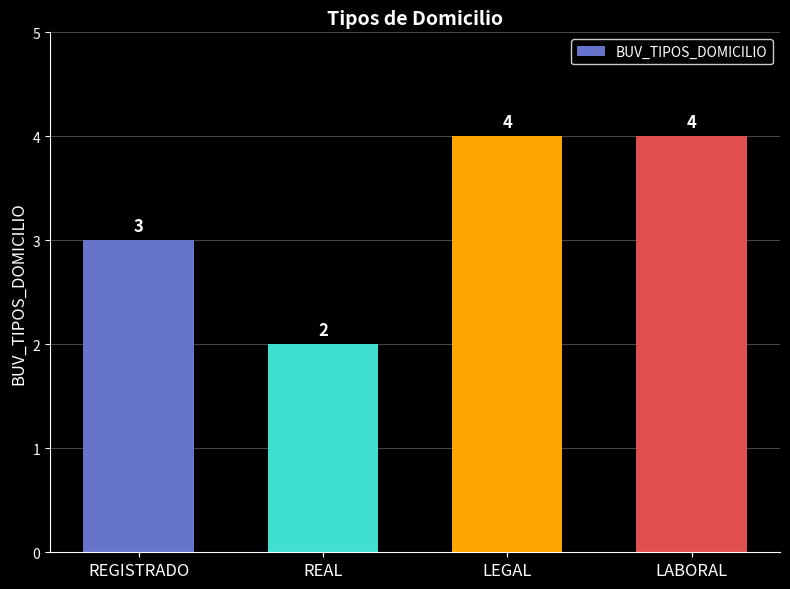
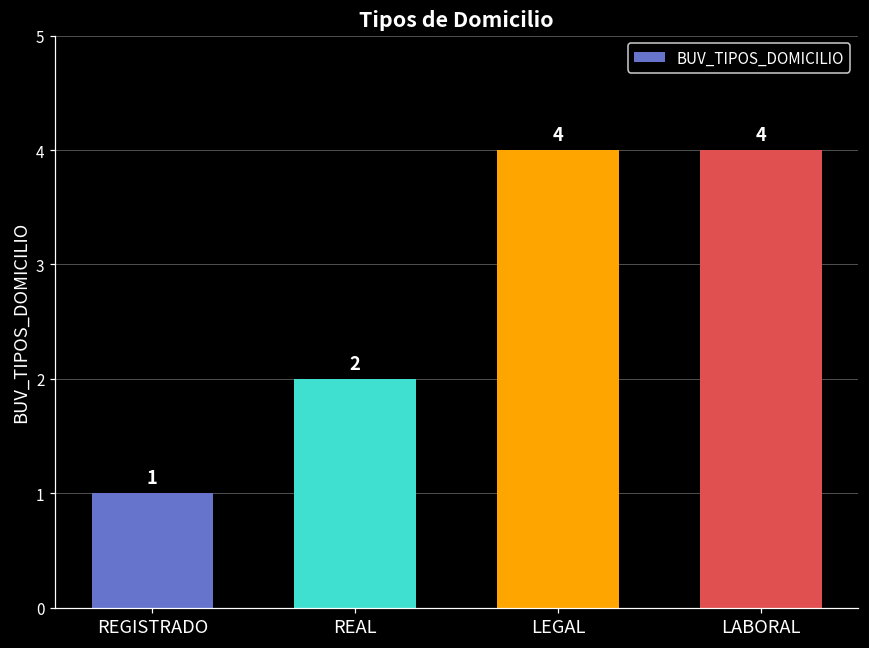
  {
-   "REGISTRADO": 3,
+   "REGISTRADO": 1,
    "REAL": 2,
    "LEGAL": 4,
    "LABORAL": 4
  }
